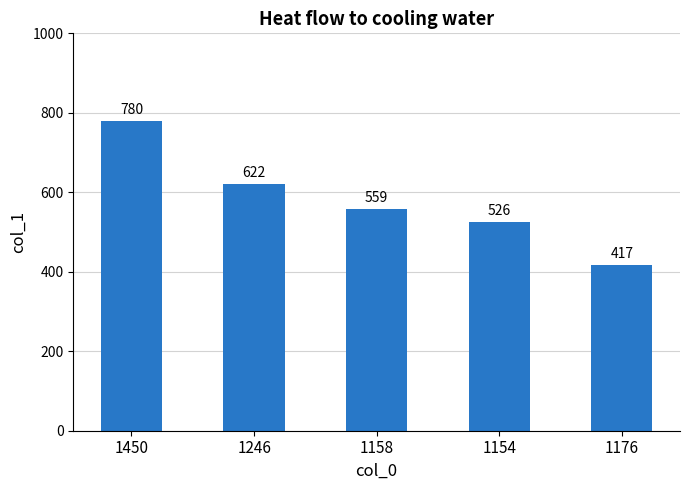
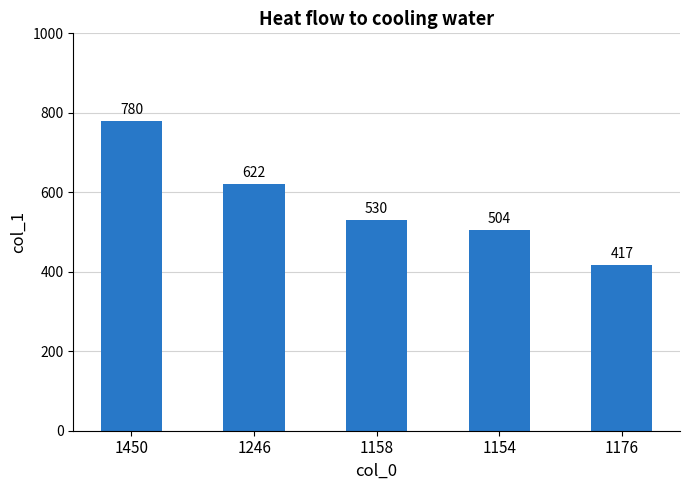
  {
    "1450": 780,
    "1246": 622,
-   "1158": 559,
-   "1154": 526,
+   "1158": 530,
+   "1154": 504,
    "1176": 417
  }
